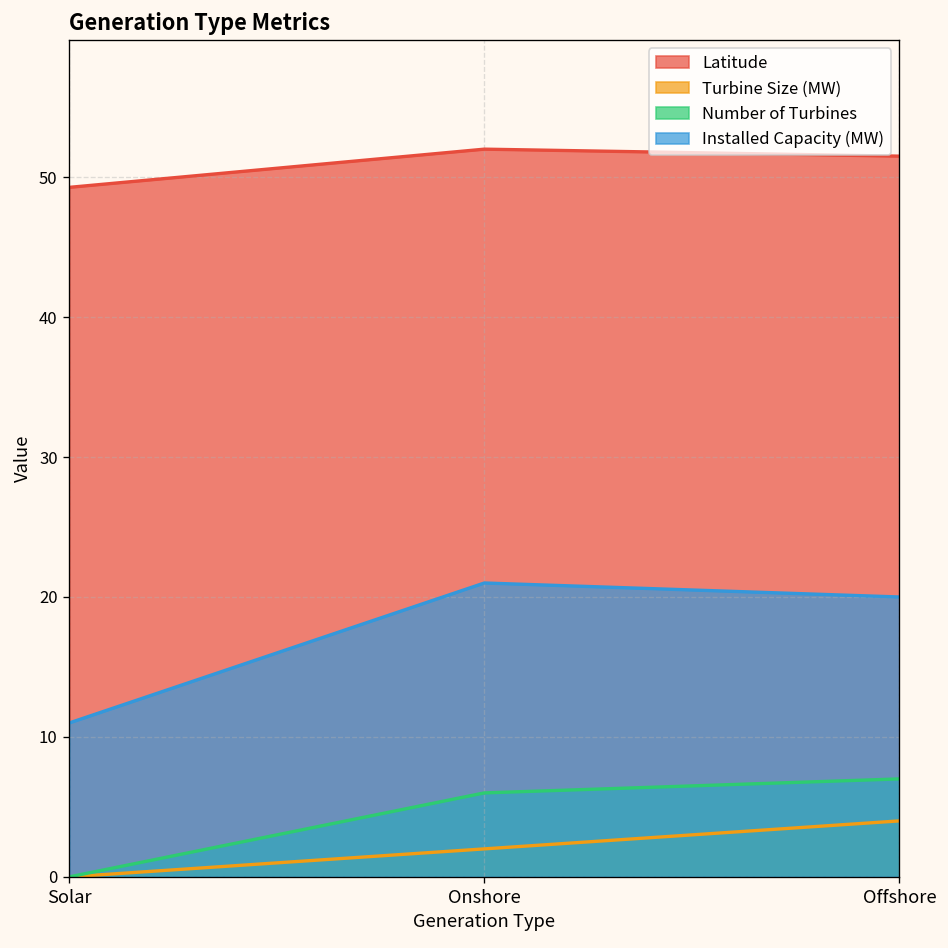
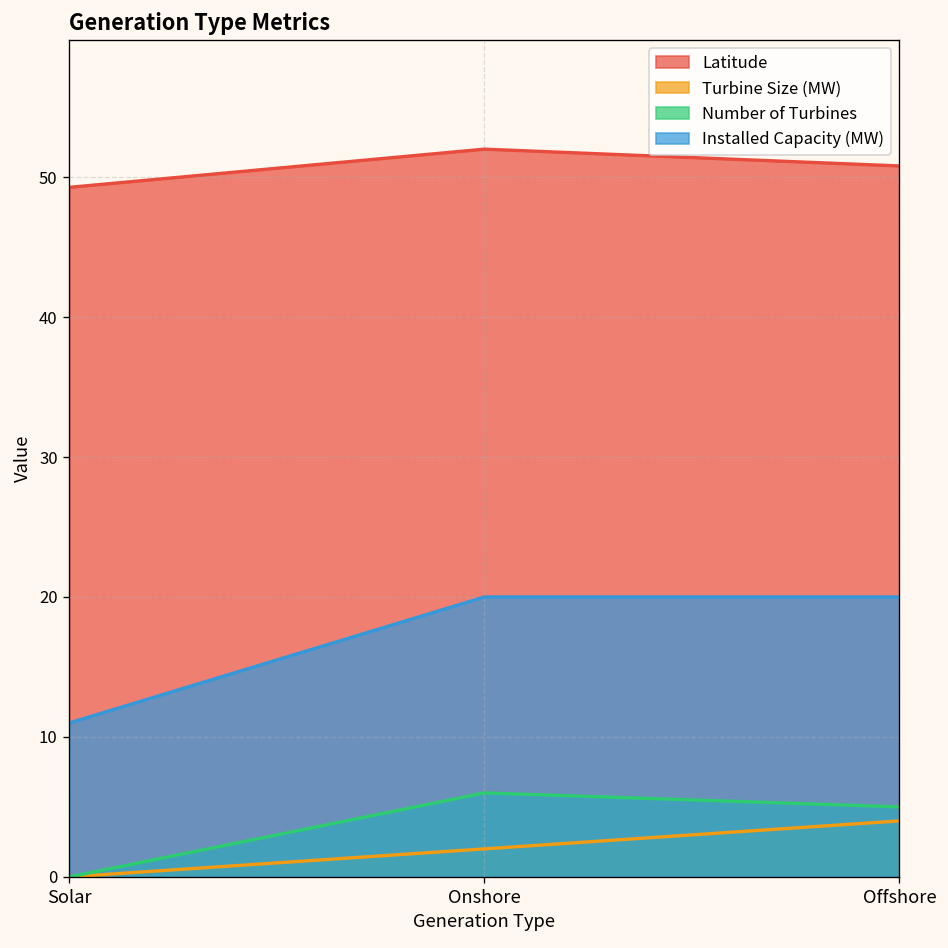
  {
    "Latitude": {
      "Solar": 49.3,
      "Onshore": 52.0,
-     "Offshore": 51.5
+     "Offshore": 50.8
    },
    "Turbine Size (MW)": {
      "Onshore": 2.0,
      "Offshore": 4.0
    },
    "Number of Turbines": {
      "Onshore": 6,
-     "Offshore": 7
+     "Offshore": 5
    },
    "Installed Capacity (MW)": {
      "Solar": 11,
-     "Onshore": 21,
+     "Onshore": 20,
      "Offshore": 20
    }
  }
